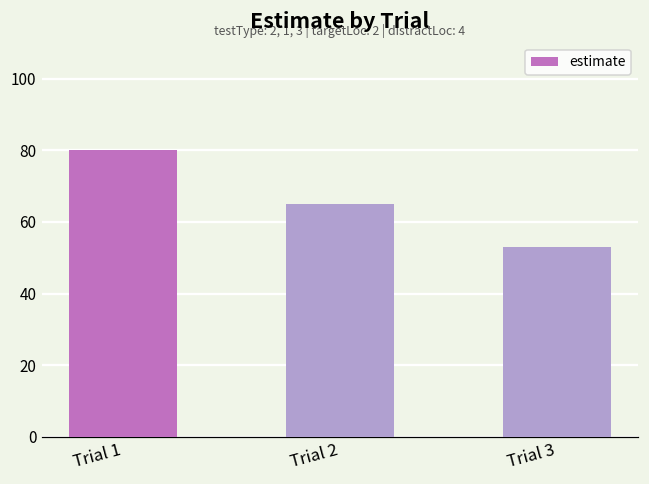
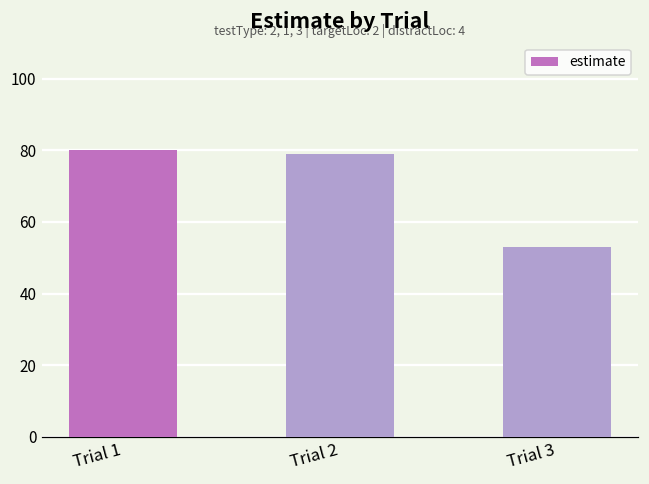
  {
    "Trial 1": 80,
-   "Trial 2": 65,
+   "Trial 2": 79,
    "Trial 3": 53
  }
